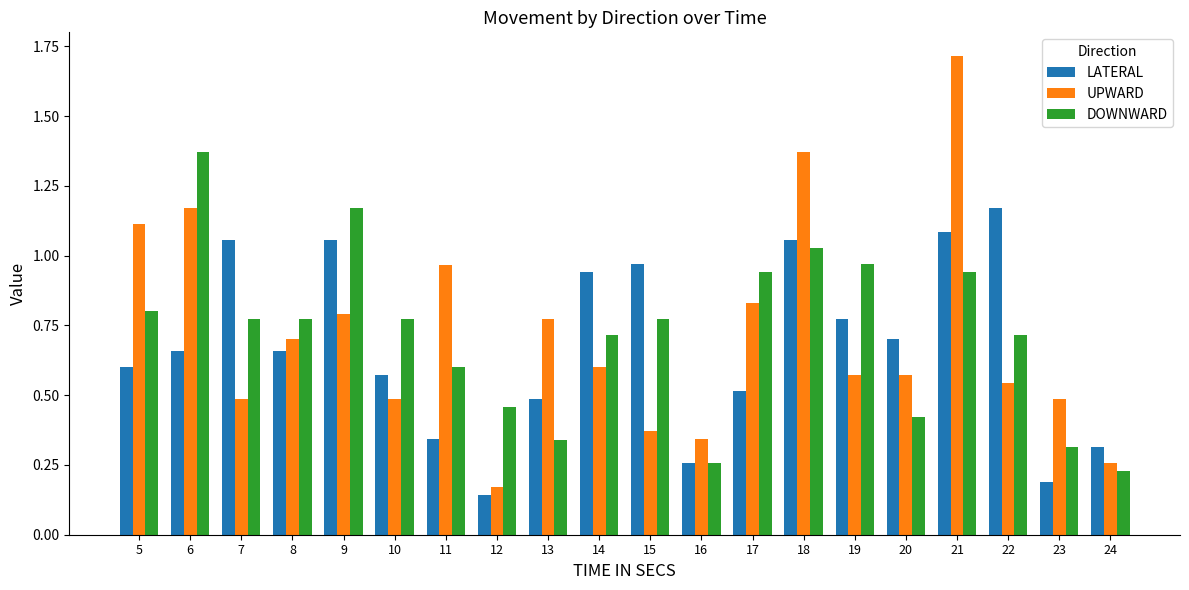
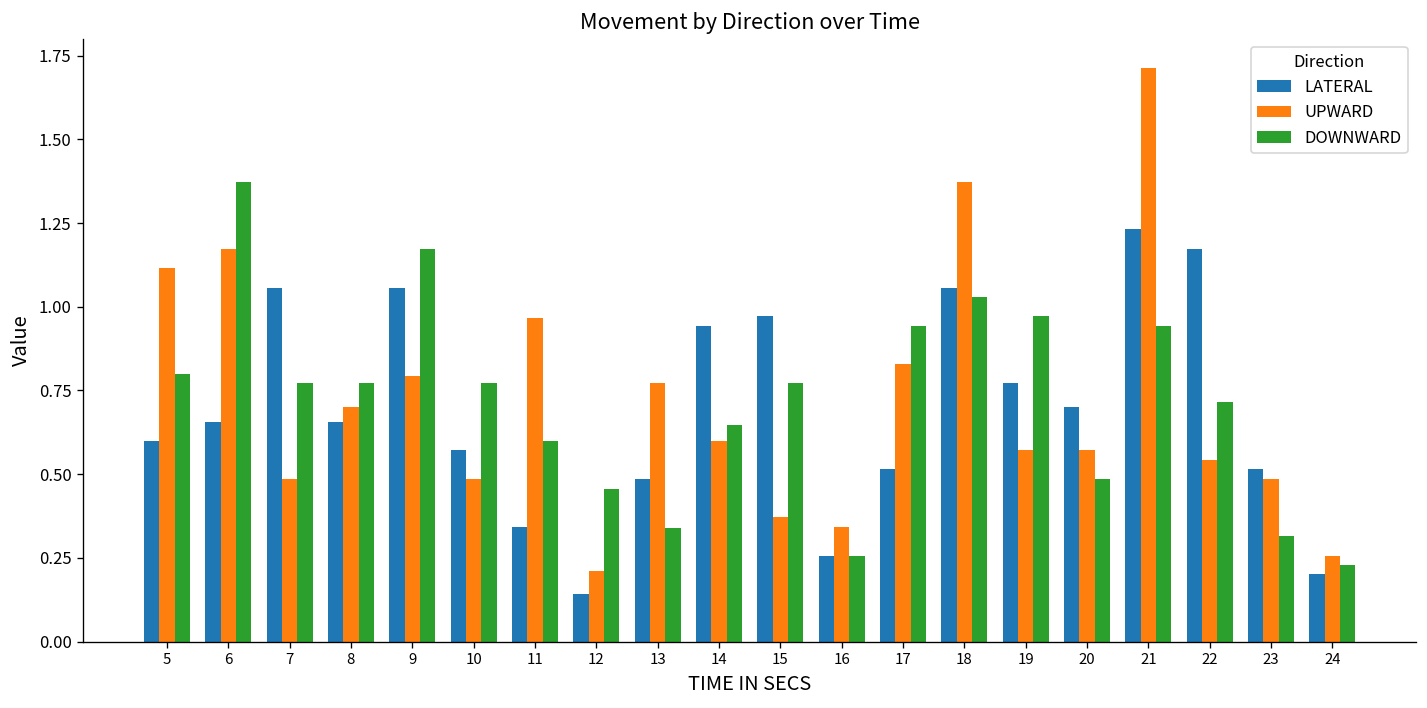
  {
    "LATERAL": {
      "5": 0.60,
      "6": 0.66,
      "7": 1.06,
      "8": 0.66,
      "9": 1.06,
      "10": 0.57,
      "11": 0.34,
      "12": 0.14,
      "13": 0.49,
      "14": 0.94,
      "15": 0.97,
      "16": 0.26,
      "17": 0.51,
      "18": 1.06,
      "19": 0.77,
      "20": 0.70,
-     "21": 1.09,
+     "21": 1.23,
      "22": 1.17,
-     "23": 0.19,
-     "24": 0.31
+     "23": 0.51,
+     "24": 0.20
    },
    "UPWARD": {
      "5": 1.11,
      "6": 1.17,
      "7": 0.49,
      "8": 0.70,
      "9": 0.79,
      "10": 0.49,
      "11": 0.97,
-     "12": 0.17,
+     "12": 0.21,
      "13": 0.77,
      "14": 0.60,
      "15": 0.37,
      "16": 0.34,
      "17": 0.83,
      "18": 1.37,
      "19": 0.57,
      "20": 0.57,
      "21": 1.71,
      "22": 0.54,
      "23": 0.49,
      "24": 0.26
    },
    "DOWNWARD": {
      "5": 0.80,
      "6": 1.37,
      "7": 0.77,
      "8": 0.77,
      "9": 1.17,
      "10": 0.77,
      "11": 0.60,
      "12": 0.46,
      "13": 0.34,
-     "14": 0.71,
+     "14": 0.65,
      "15": 0.77,
      "16": 0.26,
      "17": 0.94,
      "18": 1.03,
      "19": 0.97,
-     "20": 0.42,
+     "20": 0.49,
      "21": 0.94,
      "22": 0.71,
      "23": 0.31,
      "24": 0.23
    }
  }
